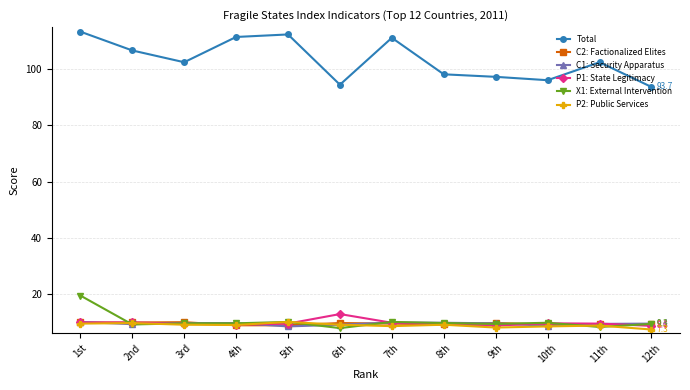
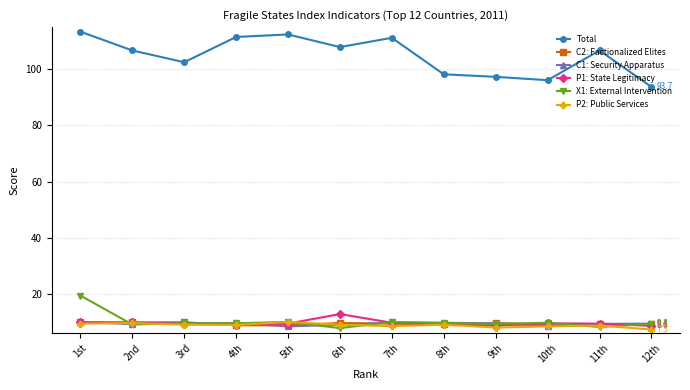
  {
    "Total": {
      "1st": 113,
      "2nd": 107,
      "3rd": 103,
      "4th": 112,
      "5th": 112,
-     "6th": 95,
+     "6th": 108,
      "7th": 111,
      "8th": 98,
      "9th": 97,
      "10th": 96,
-     "11th": 103
+     "11th": 107
    },
    "P1: State Legitimacy": {
      "6th": 13
    },
    "X1: External Intervention": {
      "1st": 19,
      "6th": 8
    }
  }
